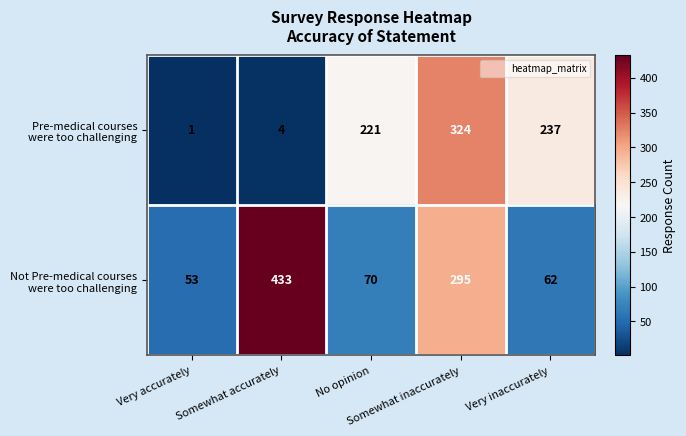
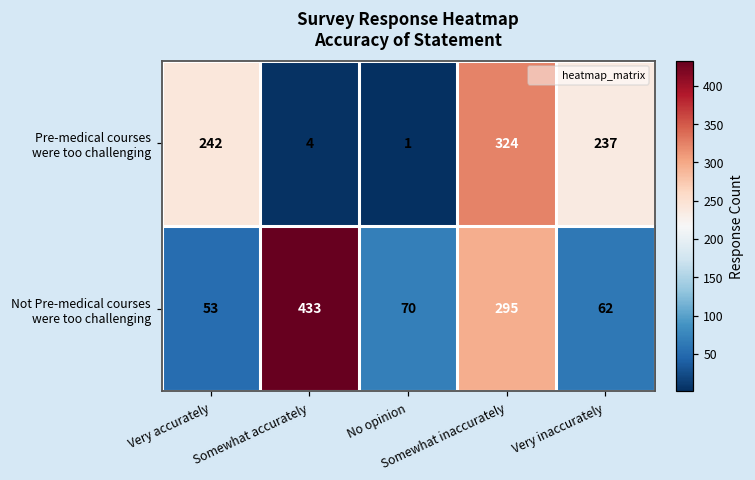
  {
    "Pre-medical courses were too challenging": {
-     "Very accurately": 1,
+     "Very accurately": 242,
      "Somewhat accurately": 4,
-     "No opinion": 221,
+     "No opinion": 1,
      "Somewhat inaccurately": 324,
      "Very inaccurately": 237
    },
    "Not Pre-medical courses were too challenging": {
      "Very accurately": 53,
      "Somewhat accurately": 433,
      "No opinion": 70,
      "Somewhat inaccurately": 295,
      "Very inaccurately": 62
    }
  }
